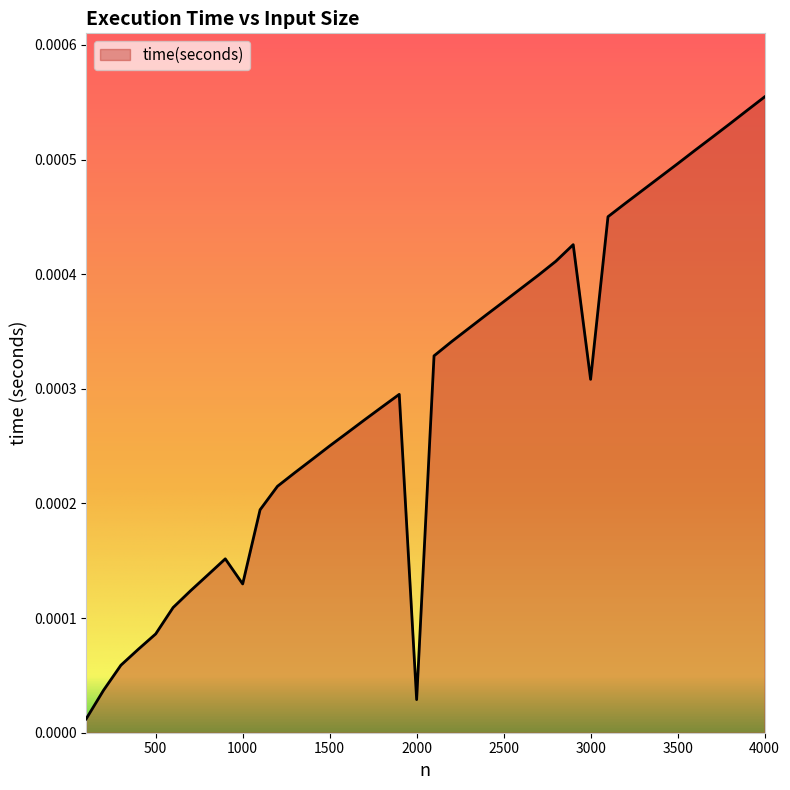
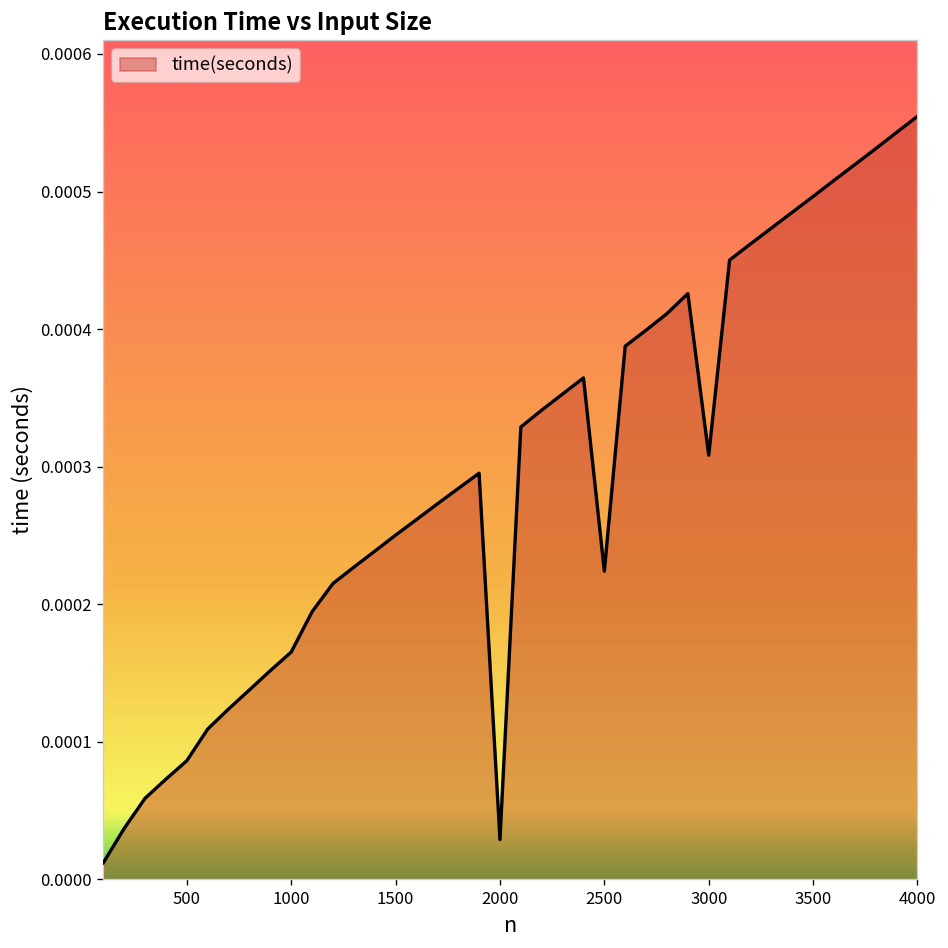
  {
    "500": 0.000086,
-   "1000": 0.000130,
+   "1000": 0.000165,
    "1500": 0.000250,
    "2000": 0.000029,
-   "2500": 0.000376,
+   "2500": 0.000224,
    "3000": 0.000308,
    "3500": 0.000496,
    "4000": 0.000555
  }
